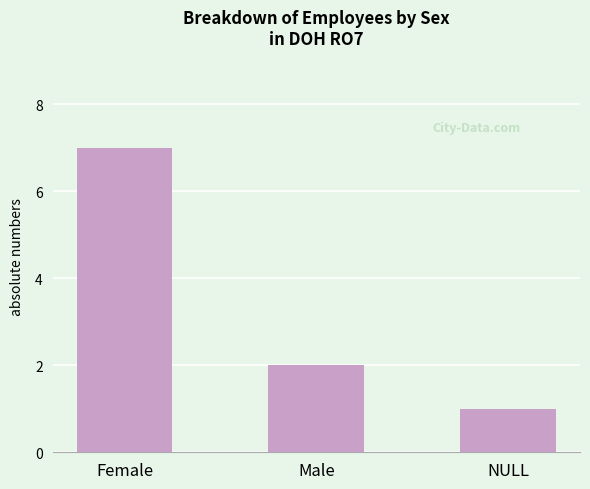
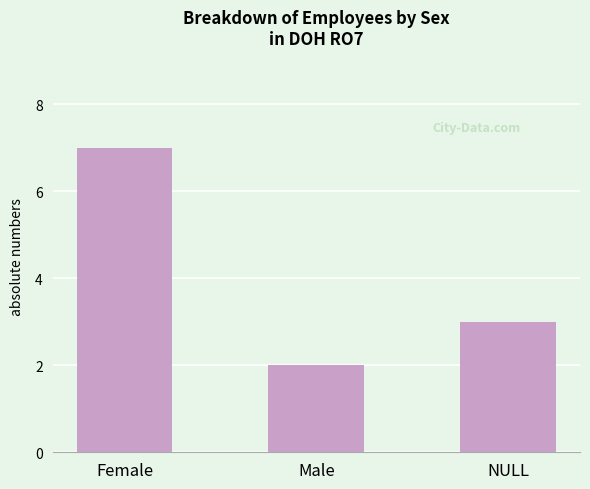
  {
    "Female": 7,
    "Male": 2,
-   "NULL": 1
+   "NULL": 3
  }
